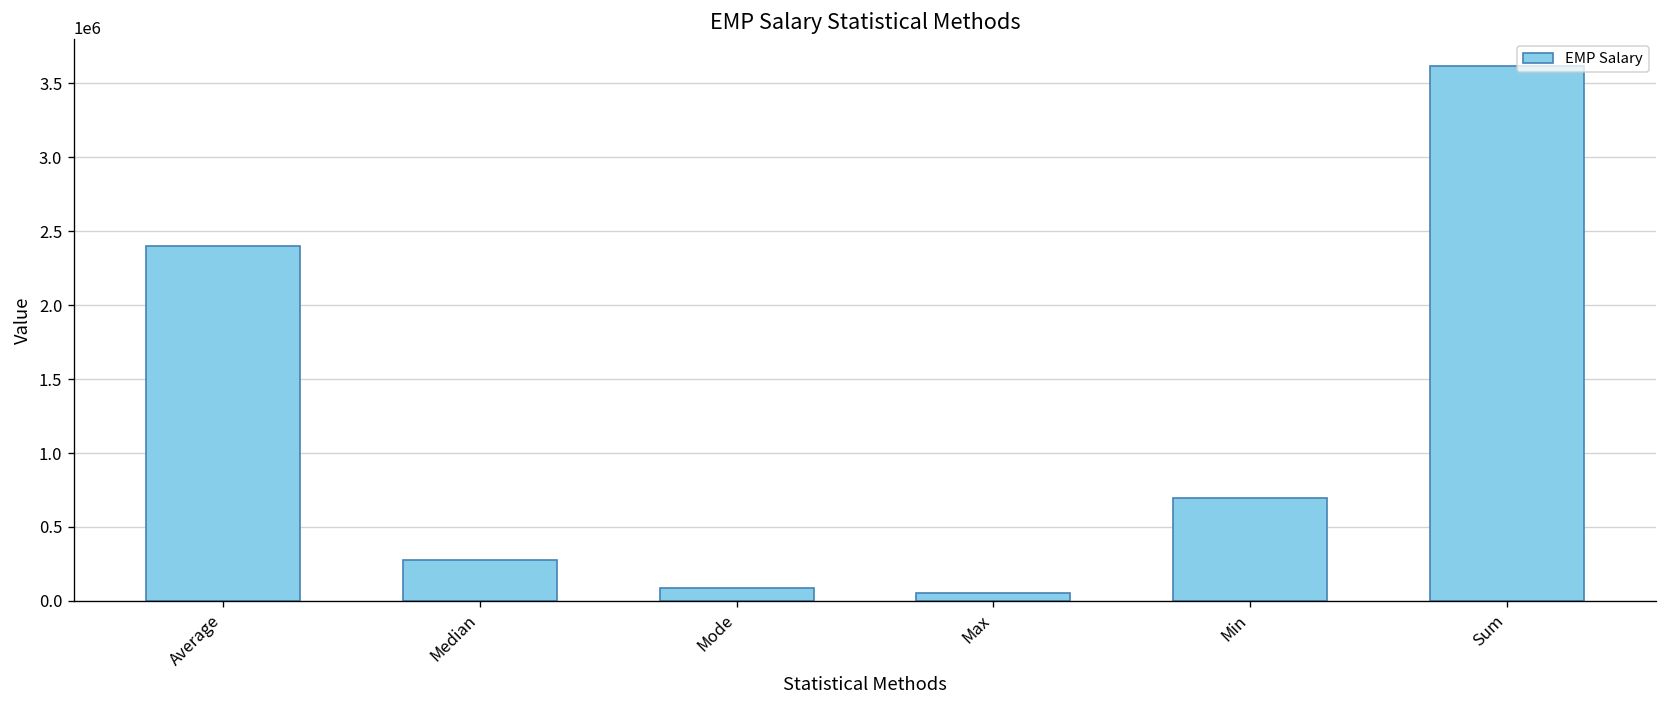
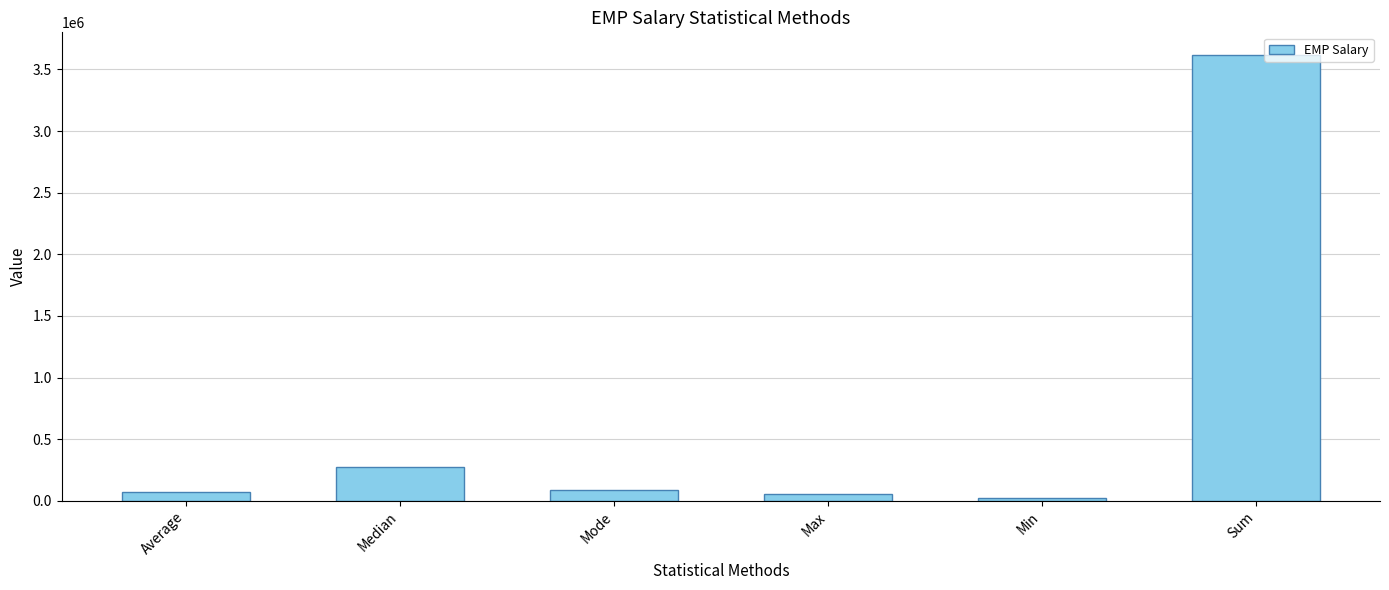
  {
-   "Average": 2400000,
+   "Average": 70000,
    "Median": 270000,
    "Mode": 90000,
    "Max": 50000,
-   "Min": 700000,
+   "Min": 20000,
    "Sum": 3620000
  }
